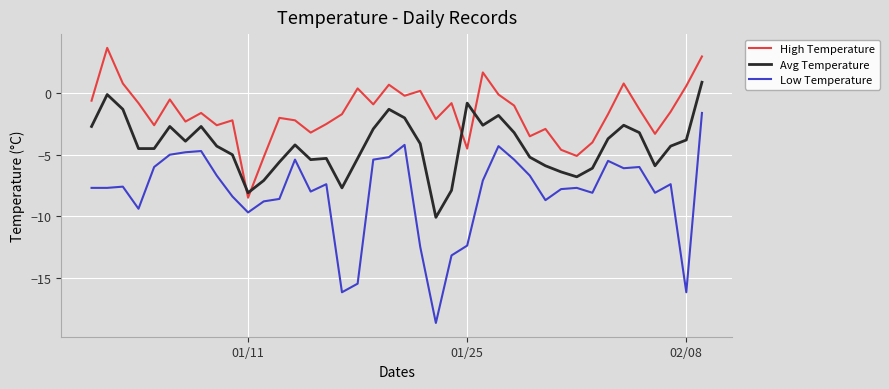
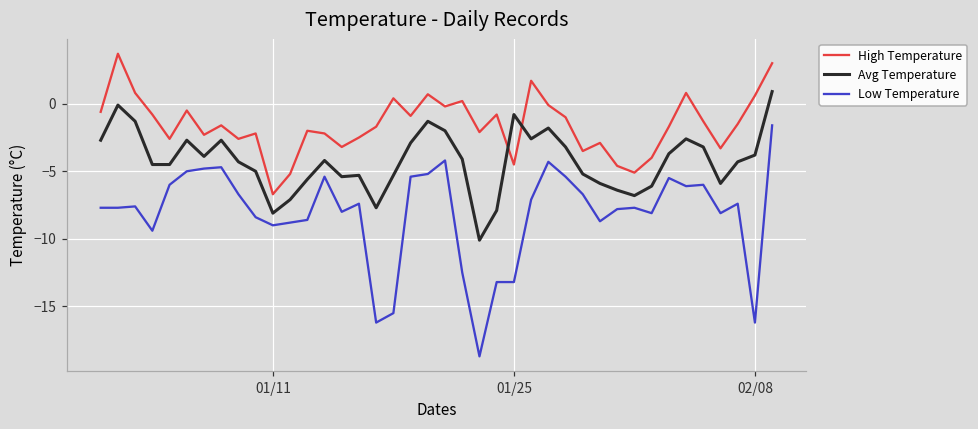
  {
    "High Temperature": {
-     "01/11": -8.5,
+     "01/11": -6.7,
      "01/25": -4.5,
      "02/08": 0.6
    },
    "Avg Temperature": {
      "01/11": -8.1,
      "01/25": -0.8,
      "02/08": -3.8
    },
    "Low Temperature": {
-     "01/11": -9.7,
-     "01/25": -12.4,
+     "01/11": -9.0,
+     "01/25": -13.2,
      "02/08": -16.2
    }
  }
